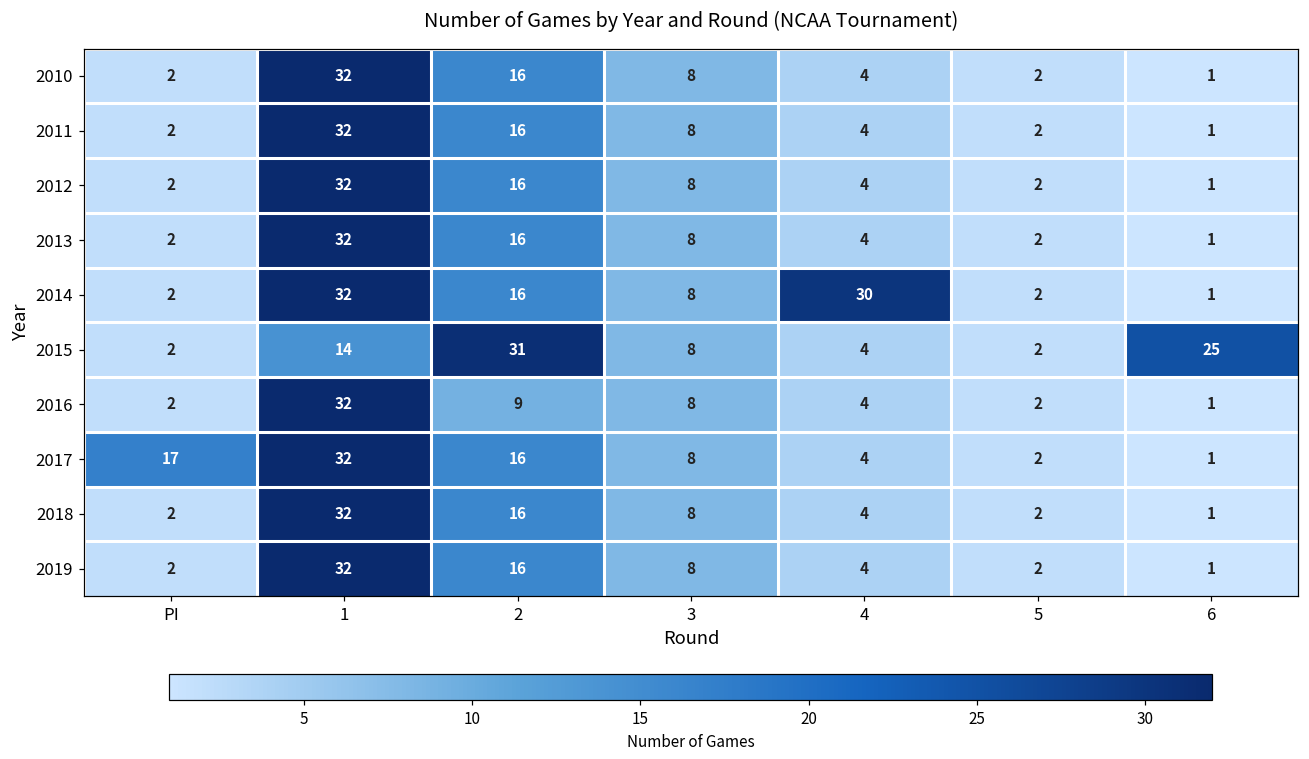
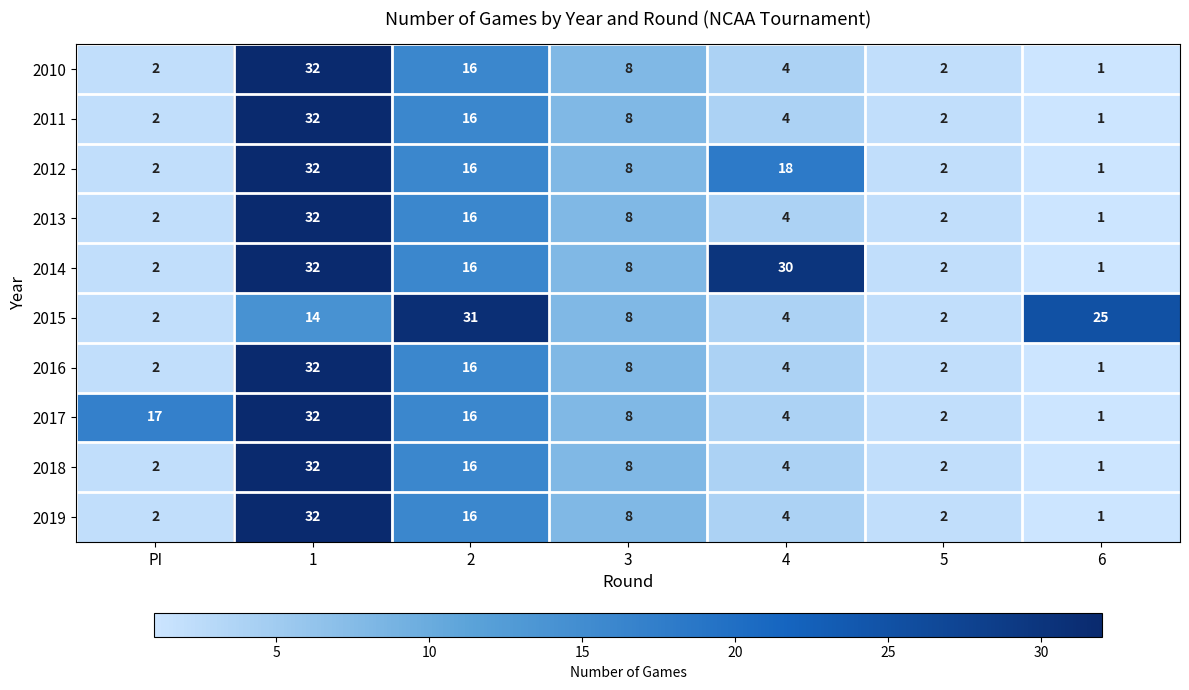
  {
    "2010": {
      "PI": 2,
      "1": 32,
      "2": 16,
      "3": 8,
      "4": 4,
      "5": 2,
      "6": 1
    },
    "2011": {
      "PI": 2,
      "1": 32,
      "2": 16,
      "3": 8,
      "4": 4,
      "5": 2,
      "6": 1
    },
    "2012": {
      "PI": 2,
      "1": 32,
      "2": 16,
      "3": 8,
-     "4": 4,
+     "4": 18,
      "5": 2,
      "6": 1
    },
    "2013": {
      "PI": 2,
      "1": 32,
      "2": 16,
      "3": 8,
      "4": 4,
      "5": 2,
      "6": 1
    },
    "2014": {
      "PI": 2,
      "1": 32,
      "2": 16,
      "3": 8,
      "4": 30,
      "5": 2,
      "6": 1
    },
    "2015": {
      "PI": 2,
      "1": 14,
      "2": 31,
      "3": 8,
      "4": 4,
      "5": 2,
      "6": 25
    },
    "2016": {
      "PI": 2,
      "1": 32,
-     "2": 9,
+     "2": 16,
      "3": 8,
      "4": 4,
      "5": 2,
      "6": 1
    },
    "2017": {
      "PI": 17,
      "1": 32,
      "2": 16,
      "3": 8,
      "4": 4,
      "5": 2,
      "6": 1
    },
    "2018": {
      "PI": 2,
      "1": 32,
      "2": 16,
      "3": 8,
      "4": 4,
      "5": 2,
      "6": 1
    },
    "2019": {
      "PI": 2,
      "1": 32,
      "2": 16,
      "3": 8,
      "4": 4,
      "5": 2,
      "6": 1
    }
  }
